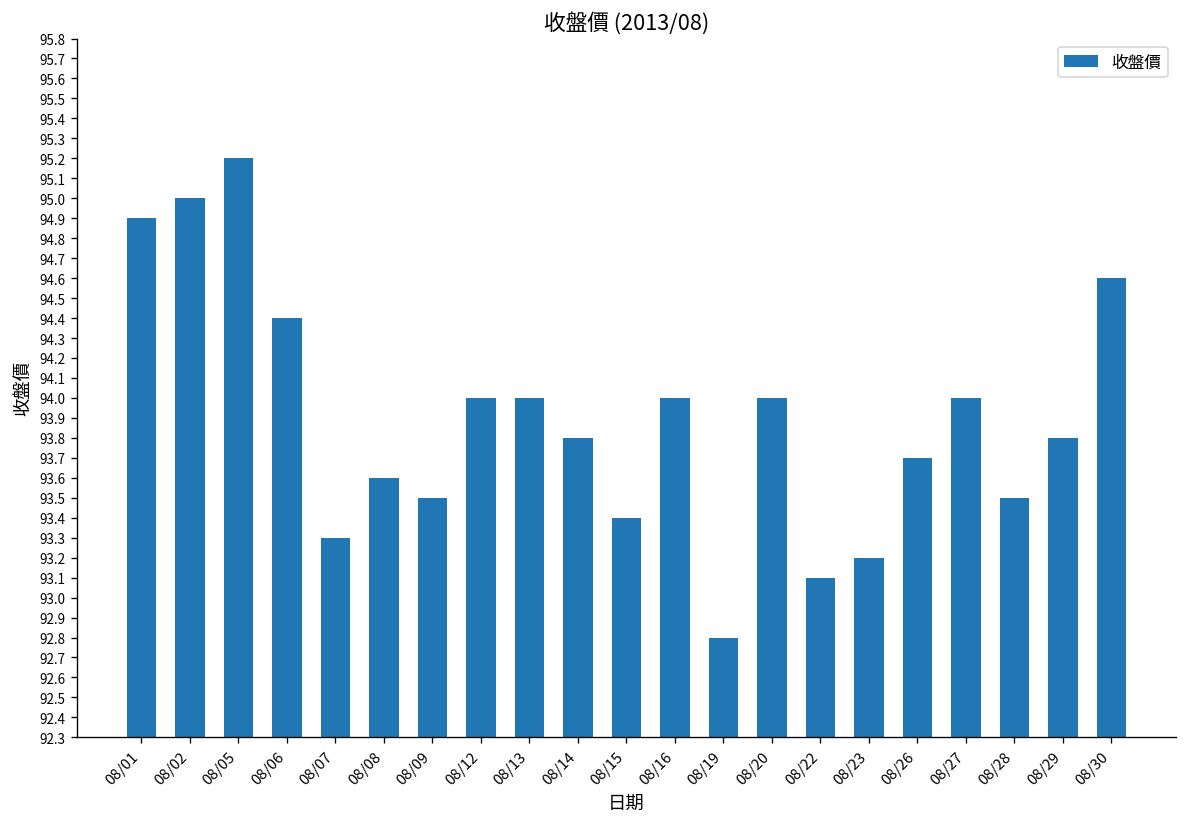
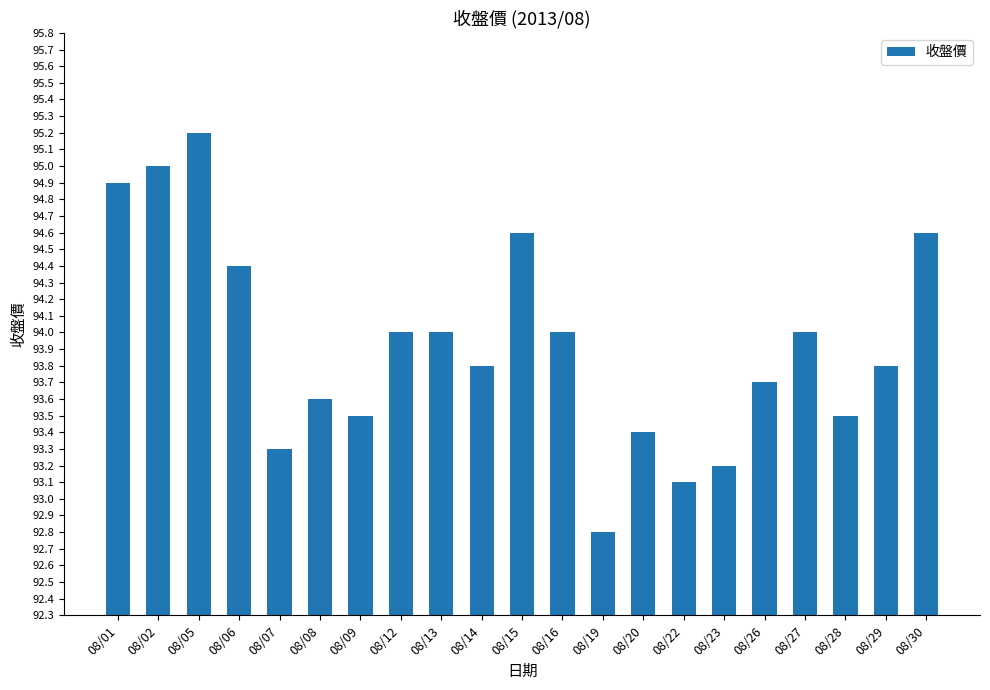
  {
    "08/01": 94.9,
    "08/02": 95.0,
    "08/05": 95.2,
    "08/06": 94.4,
    "08/07": 93.3,
    "08/08": 93.6,
    "08/09": 93.5,
    "08/12": 94.0,
    "08/13": 94.0,
    "08/14": 93.8,
-   "08/15": 93.4,
+   "08/15": 94.6,
    "08/16": 94.0,
    "08/19": 92.8,
-   "08/20": 94.0,
+   "08/20": 93.4,
    "08/22": 93.1,
    "08/23": 93.2,
    "08/26": 93.7,
    "08/27": 94.0,
    "08/28": 93.5,
    "08/29": 93.8,
    "08/30": 94.6
  }
